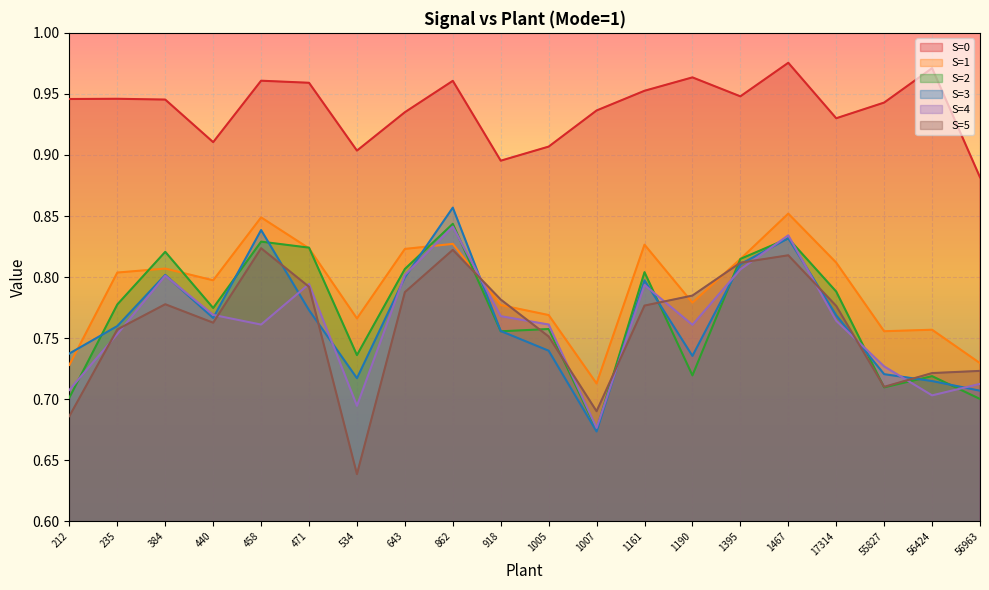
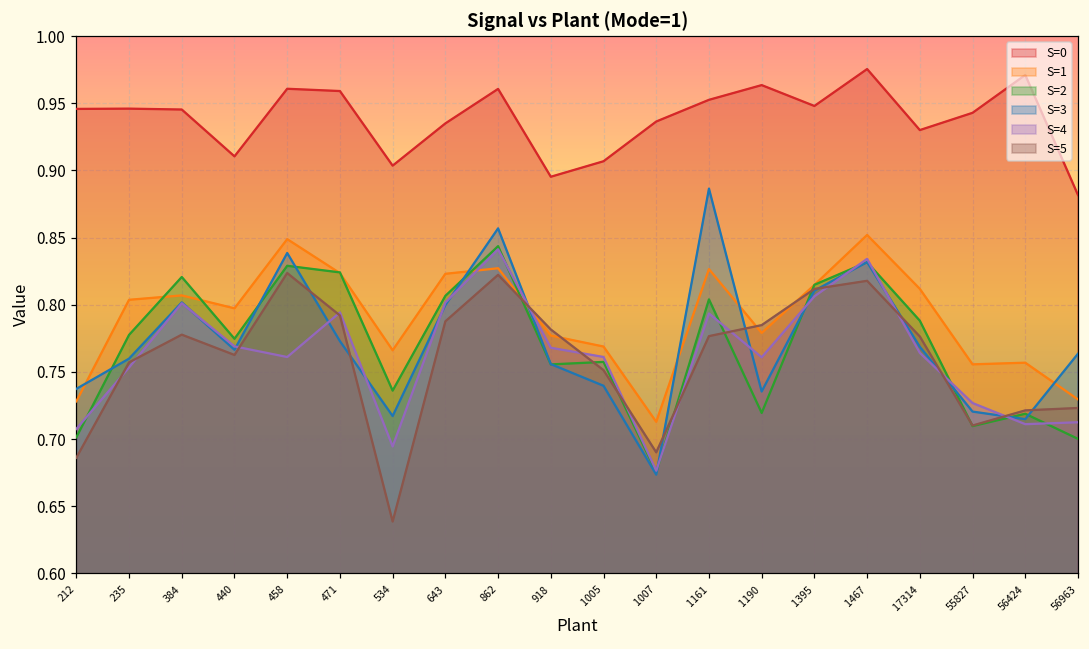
  {
    "S=2": {
      "212": 0.701,
      "235": 0.778,
      "384": 0.821,
      "440": 0.775,
      "458": 0.829,
      "534": 0.736,
      "643": 0.807,
      "862": 0.844,
      "1005": 0.757,
      "1161": 0.804,
      "1190": 0.719,
      "17314": 0.788,
      "56424": 0.719,
      "56963": 0.700
    },
    "S=3": {
      "212": 0.737,
      "235": 0.760,
      "440": 0.766,
      "458": 0.839,
      "471": 0.773,
      "534": 0.717,
      "862": 0.857,
      "1005": 0.740,
-     "1161": 0.797,
+     "1161": 0.886,
      "1190": 0.735,
      "17314": 0.769,
      "55827": 0.720,
      "56424": 0.715,
-     "56963": 0.707
+     "56963": 0.764
    },
    "S=4": {
      "212": 0.708,
      "235": 0.753,
      "440": 0.769,
      "458": 0.761,
      "471": 0.794,
      "534": 0.695,
      "862": 0.841,
      "918": 0.768,
      "1005": 0.761,
      "1161": 0.794,
      "1190": 0.761,
      "1395": 0.806,
      "1467": 0.834,
      "17314": 0.764,
      "55827": 0.727,
-     "56424": 0.703,
+     "56424": 0.711,
      "56963": 0.713
    }
  }
